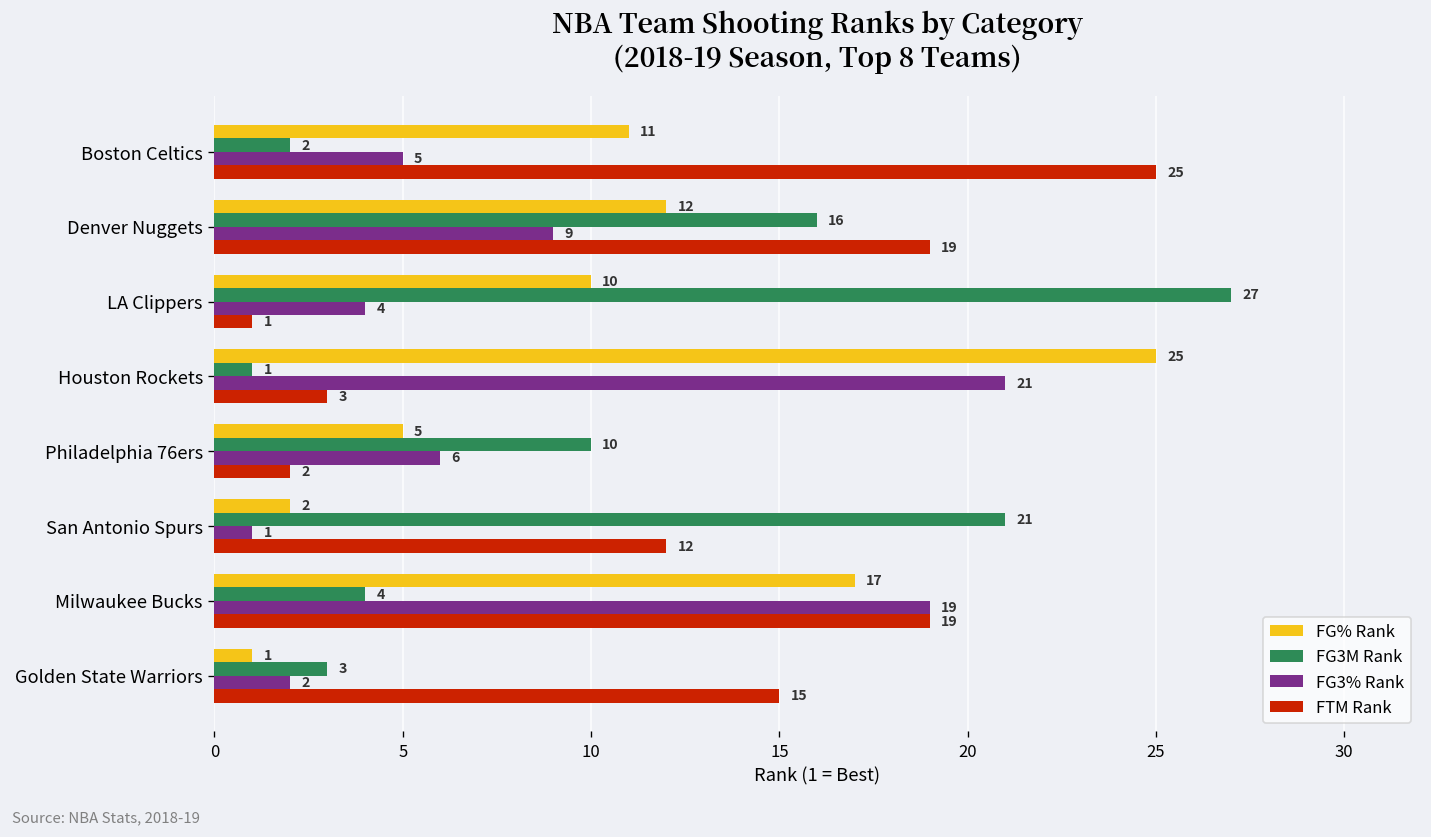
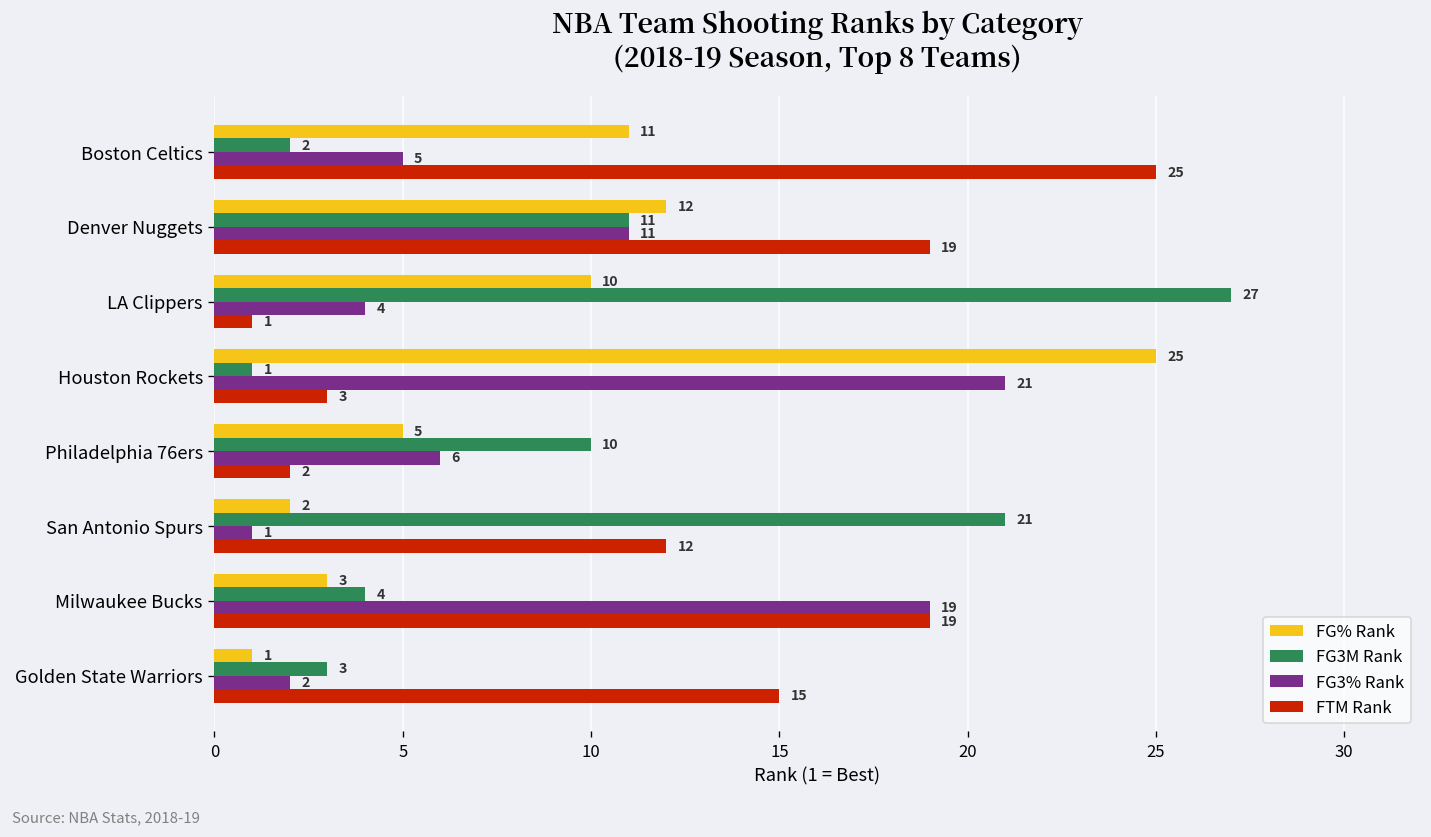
  {
    "FG% Rank": {
      "Boston Celtics": 11,
      "Denver Nuggets": 12,
      "LA Clippers": 10,
      "Houston Rockets": 25,
      "Philadelphia 76ers": 5,
      "San Antonio Spurs": 2,
-     "Milwaukee Bucks": 17,
+     "Milwaukee Bucks": 3,
      "Golden State Warriors": 1
    },
    "FG3M Rank": {
      "Boston Celtics": 2,
-     "Denver Nuggets": 16,
+     "Denver Nuggets": 11,
      "LA Clippers": 27,
      "Houston Rockets": 1,
      "Philadelphia 76ers": 10,
      "San Antonio Spurs": 21,
      "Milwaukee Bucks": 4,
      "Golden State Warriors": 3
    },
    "FG3% Rank": {
      "Boston Celtics": 5,
-     "Denver Nuggets": 9,
+     "Denver Nuggets": 11,
      "LA Clippers": 4,
      "Houston Rockets": 21,
      "Philadelphia 76ers": 6,
      "San Antonio Spurs": 1,
      "Milwaukee Bucks": 19,
      "Golden State Warriors": 2
    },
    "FTM Rank": {
      "Boston Celtics": 25,
      "Denver Nuggets": 19,
      "LA Clippers": 1,
      "Houston Rockets": 3,
      "Philadelphia 76ers": 2,
      "San Antonio Spurs": 12,
      "Milwaukee Bucks": 19,
      "Golden State Warriors": 15
    }
  }
